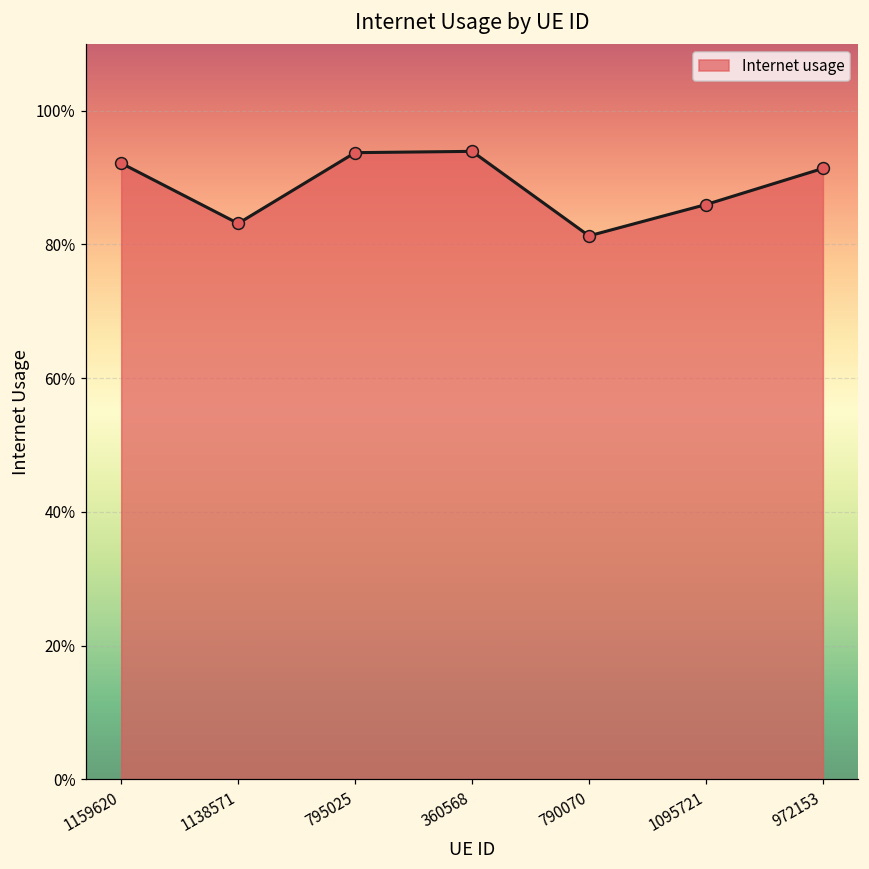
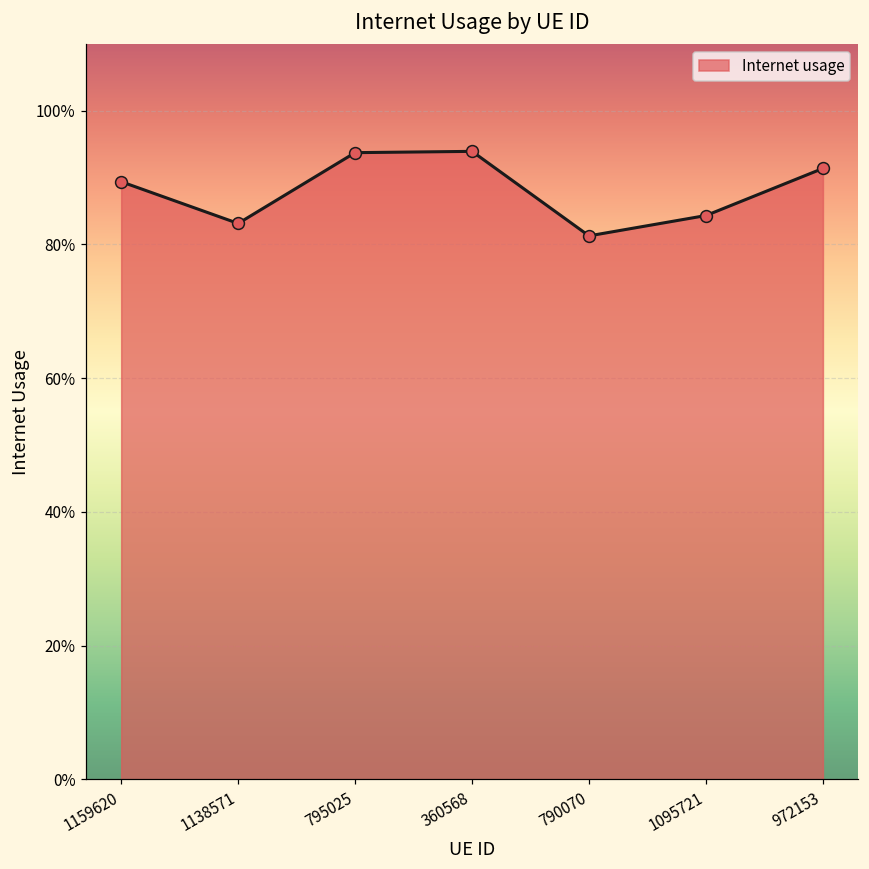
  {
-   "1159620": "92%",
+   "1159620": "89%",
    "1138571": "83%",
    "795025": "94%",
    "360568": "94%",
    "790070": "81%",
-   "1095721": "86%",
+   "1095721": "84%",
    "972153": "91%"
  }
